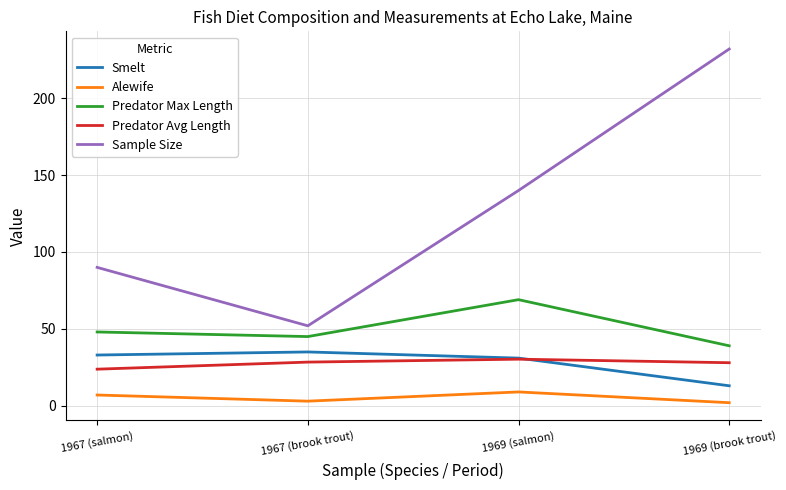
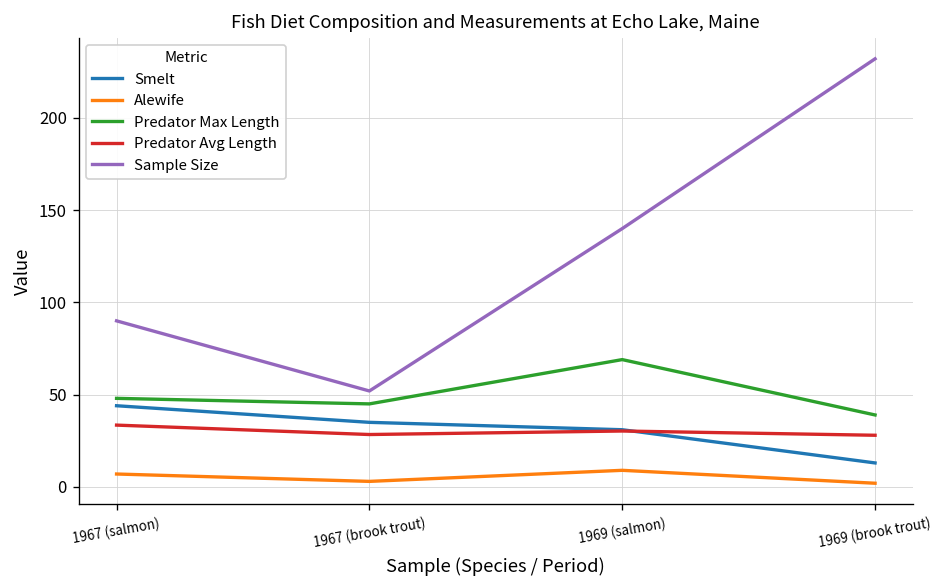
  {
    "Smelt": {
-     "1967 (salmon)": 33,
+     "1967 (salmon)": 44,
      "1967 (brook trout)": 35,
      "1969 (brook trout)": 13
    },
    "Alewife": {
      "1967 (salmon)": 7,
      "1967 (brook trout)": 3,
      "1969 (salmon)": 9,
      "1969 (brook trout)": 2
    },
    "Predator Max Length": {
      "1967 (salmon)": 48,
      "1967 (brook trout)": 45,
      "1969 (salmon)": 69,
      "1969 (brook trout)": 39
    },
    "Predator Avg Length": {
-     "1967 (salmon)": 24,
+     "1967 (salmon)": 34,
      "1967 (brook trout)": 28,
      "1969 (brook trout)": 28
    },
    "Sample Size": {
      "1967 (salmon)": 90,
      "1967 (brook trout)": 52,
      "1969 (salmon)": 140,
      "1969 (brook trout)": 232
    }
  }
